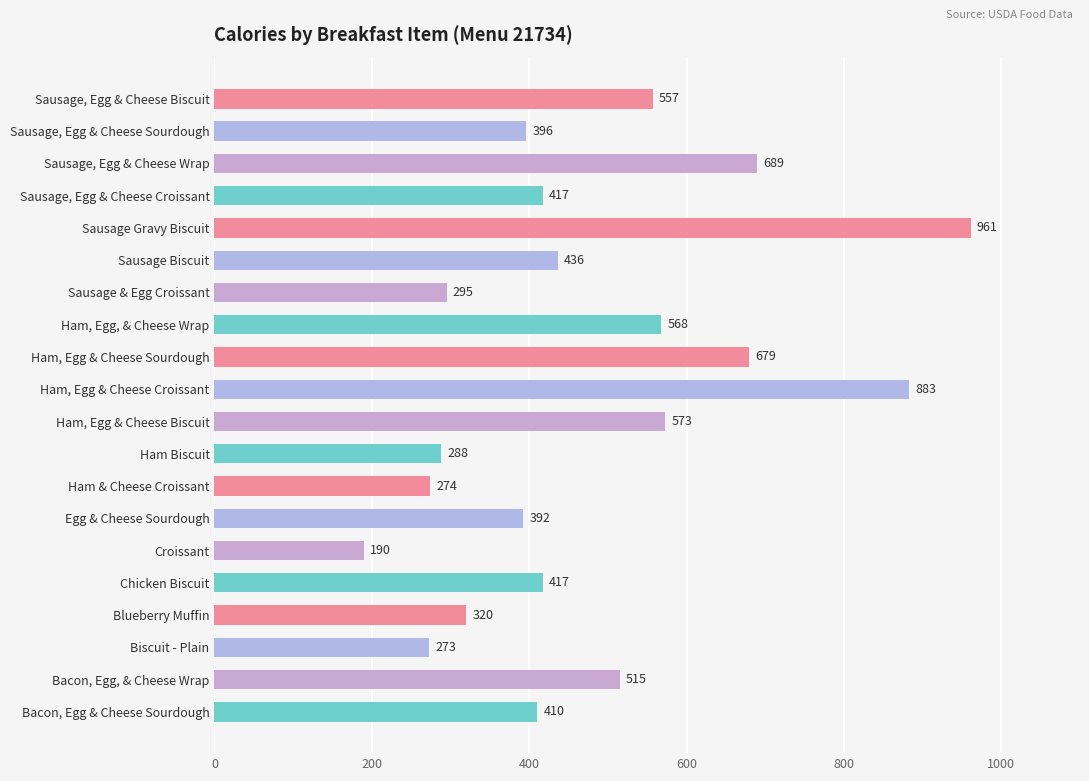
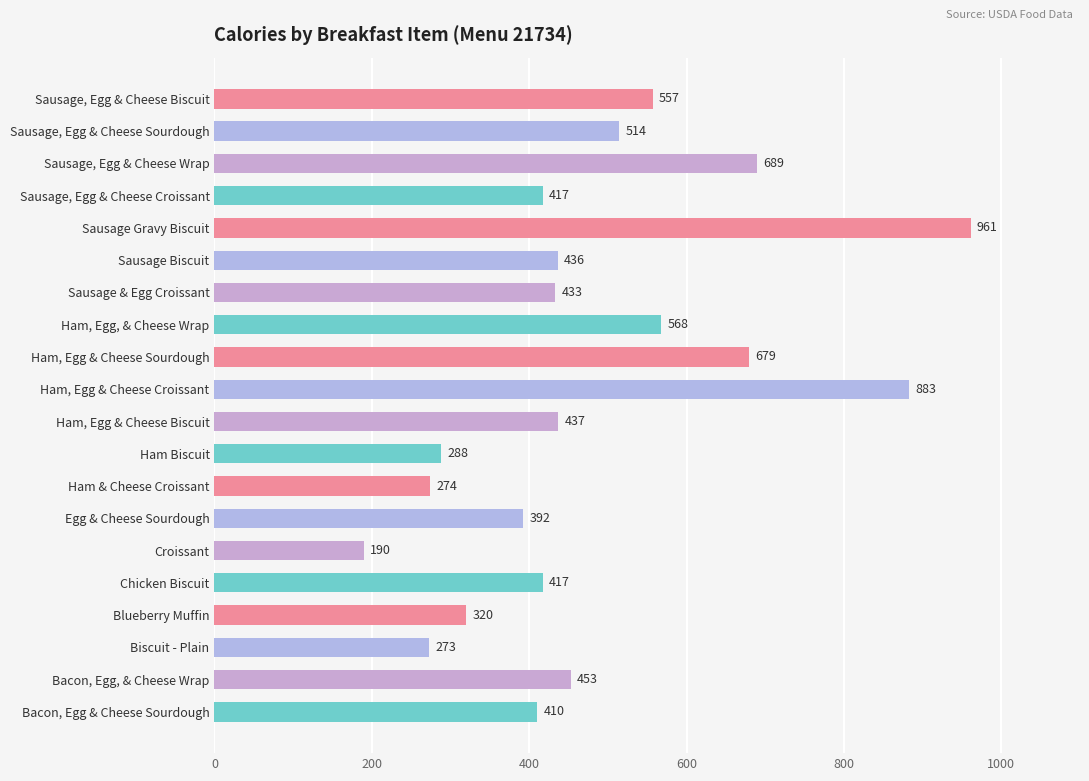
  {
    "Sausage, Egg & Cheese Biscuit": 557,
-   "Sausage, Egg & Cheese Sourdough": 396,
+   "Sausage, Egg & Cheese Sourdough": 514,
    "Sausage, Egg & Cheese Wrap": 689,
    "Sausage, Egg & Cheese Croissant": 417,
    "Sausage Gravy Biscuit": 961,
    "Sausage Biscuit": 436,
-   "Sausage & Egg Croissant": 295,
+   "Sausage & Egg Croissant": 433,
    "Ham, Egg, & Cheese Wrap": 568,
    "Ham, Egg & Cheese Sourdough": 679,
    "Ham, Egg & Cheese Croissant": 883,
-   "Ham, Egg & Cheese Biscuit": 573,
+   "Ham, Egg & Cheese Biscuit": 437,
    "Ham Biscuit": 288,
    "Ham & Cheese Croissant": 274,
    "Egg & Cheese Sourdough": 392,
    "Croissant": 190,
    "Chicken Biscuit": 417,
    "Blueberry Muffin": 320,
    "Biscuit - Plain": 273,
-   "Bacon, Egg, & Cheese Wrap": 515,
+   "Bacon, Egg, & Cheese Wrap": 453,
    "Bacon, Egg & Cheese Sourdough": 410
  }
